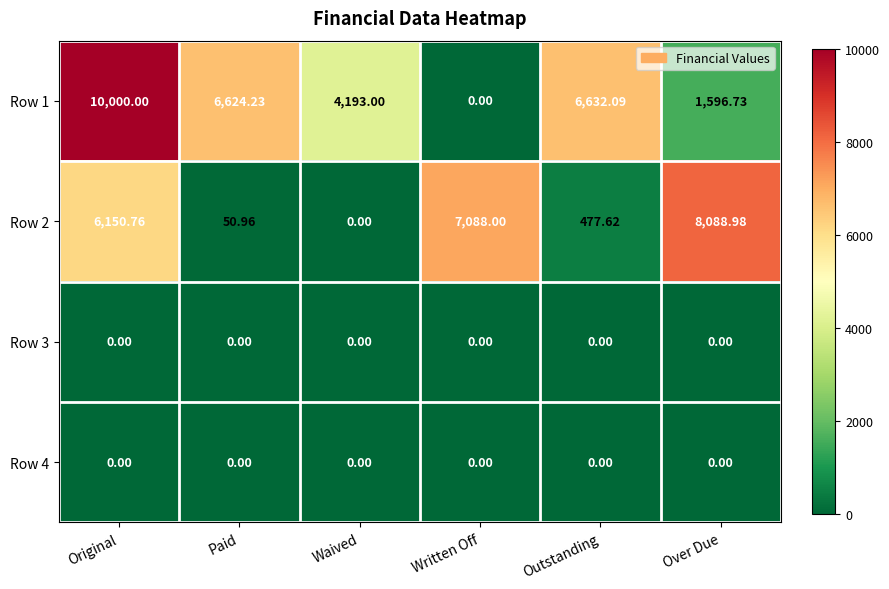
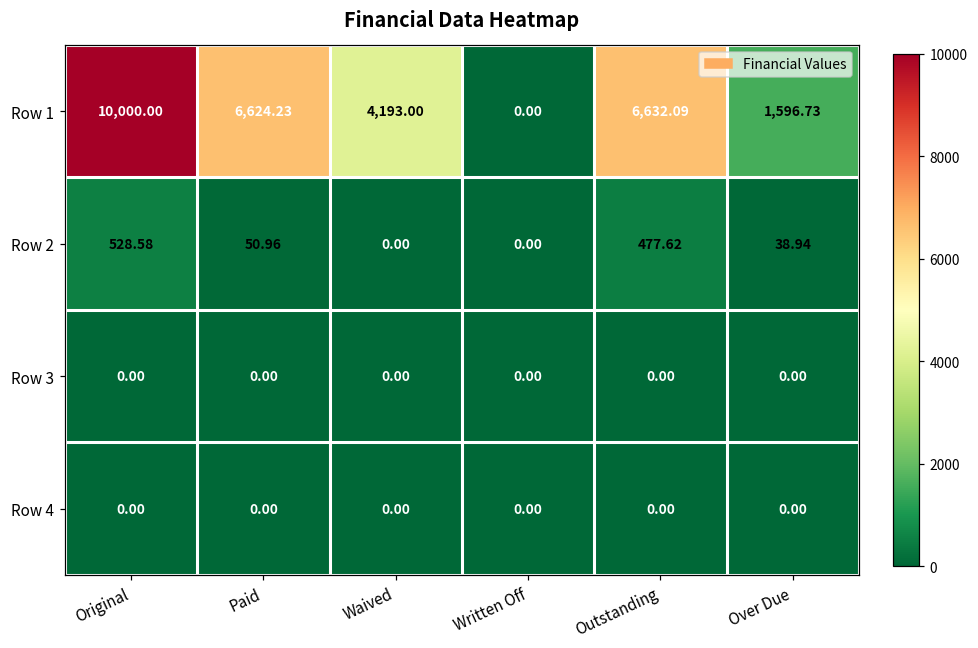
  {
    "Row 1": {
      "Original": "10,000.00",
      "Paid": "6,624.23",
      "Waived": "4,193.00",
      "Written Off": "0.00",
      "Outstanding": "6,632.09",
      "Over Due": "1,596.73"
    },
    "Row 2": {
-     "Original": "6,150.76",
+     "Original": "528.58",
      "Paid": "50.96",
      "Waived": "0.00",
-     "Written Off": "7,088.00",
+     "Written Off": "0.00",
      "Outstanding": "477.62",
-     "Over Due": "8,088.98"
+     "Over Due": "38.94"
    },
    "Row 3": {
      "Original": "0.00",
      "Paid": "0.00",
      "Waived": "0.00",
      "Written Off": "0.00",
      "Outstanding": "0.00",
      "Over Due": "0.00"
    },
    "Row 4": {
      "Original": "0.00",
      "Paid": "0.00",
      "Waived": "0.00",
      "Written Off": "0.00",
      "Outstanding": "0.00",
      "Over Due": "0.00"
    }
  }
